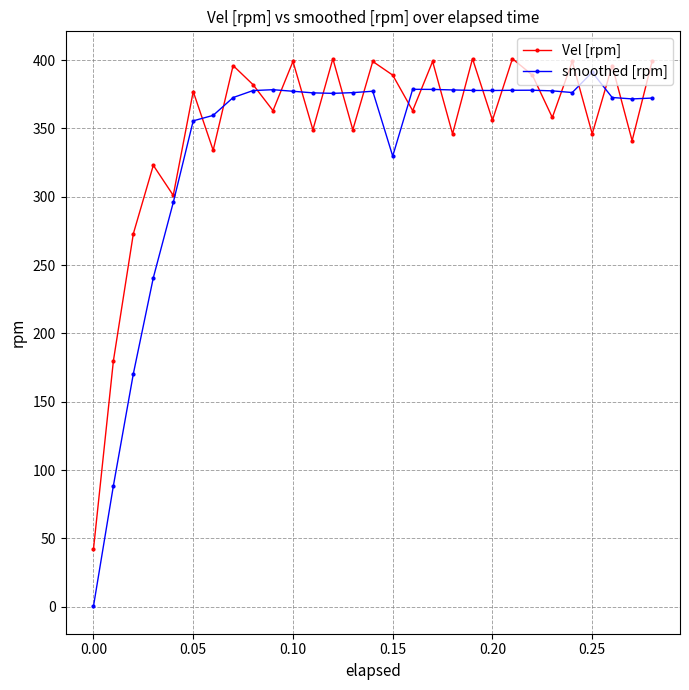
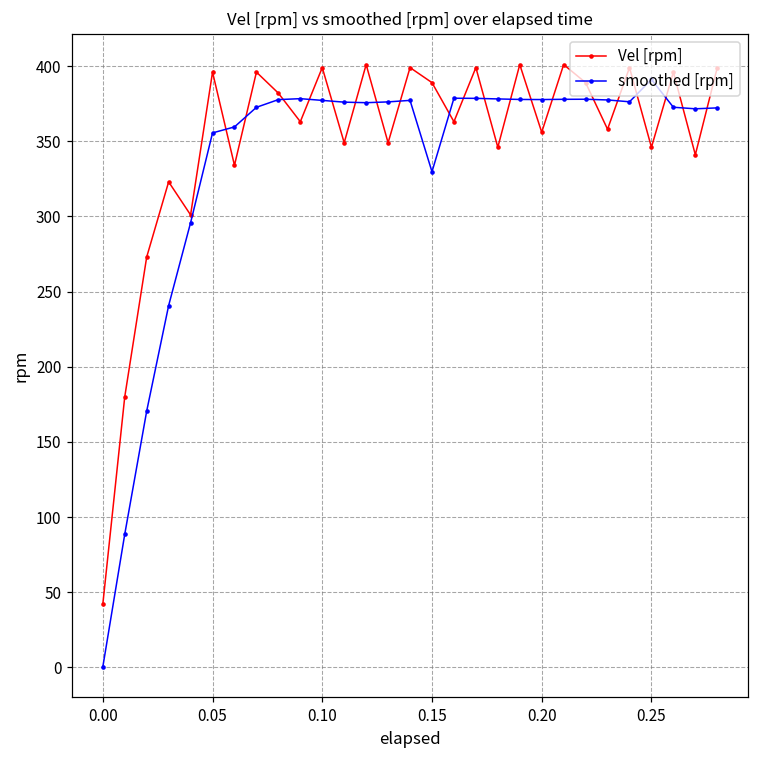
  {
    "Vel [rpm]": {
      "0.00": 42,
-     "0.05": 377,
+     "0.05": 396,
      "0.10": 399,
      "0.15": 389,
      "0.20": 356,
      "0.25": 346
    },
    "smoothed [rpm]": {
      "0.00": 0,
      "0.05": 356,
      "0.10": 377,
      "0.15": 330,
      "0.20": 378
    }
  }
